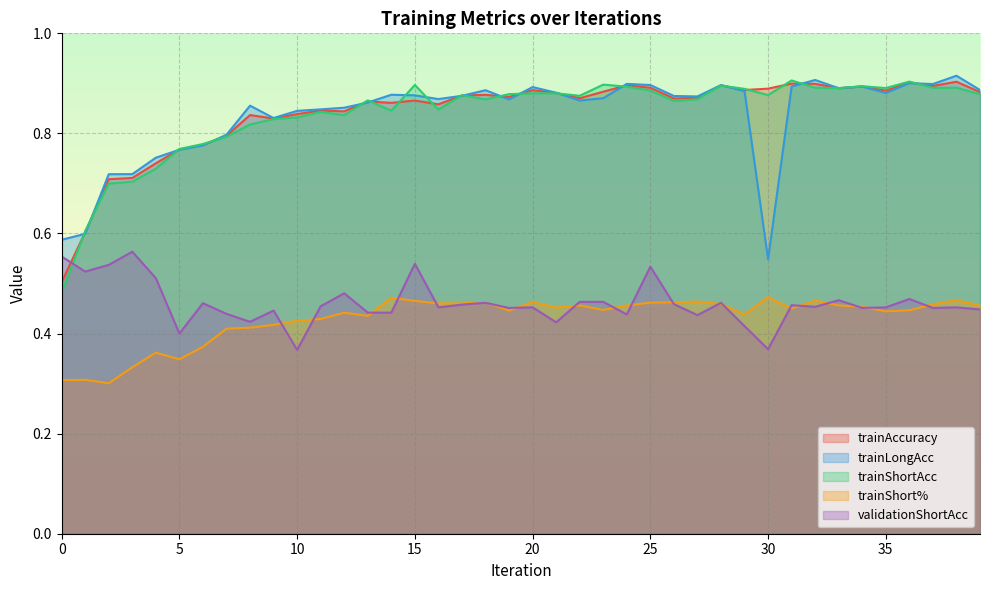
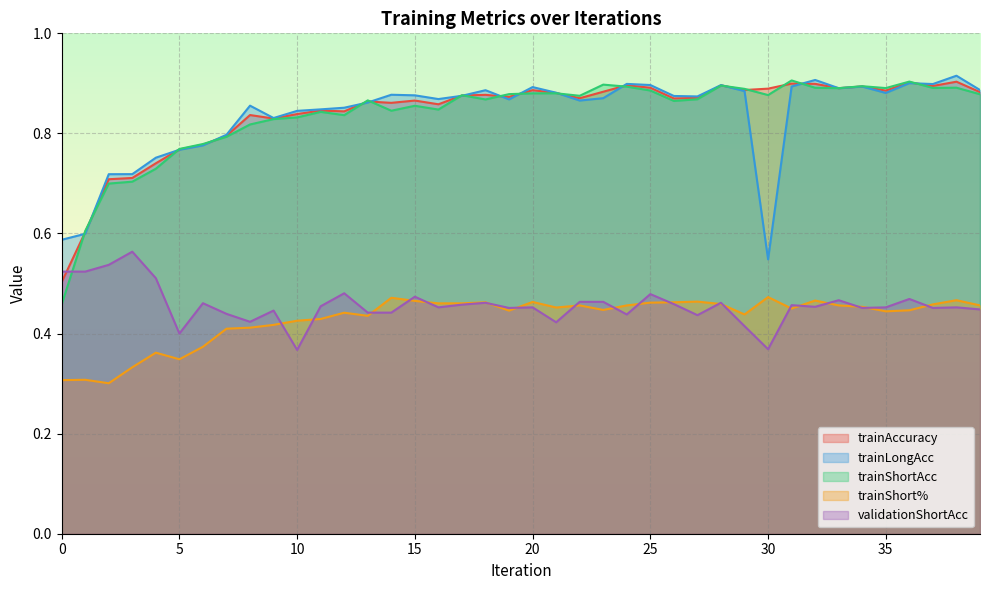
  {
    "trainLongAcc": {
      "0": 0.59,
      "10": 0.85,
      "15": 0.88,
      "20": 0.89,
      "25": 0.90,
      "30": 0.55
    },
    "trainShortAcc": {
-     "0": 0.48,
+     "0": 0.46,
      "10": 0.83,
-     "15": 0.90,
+     "15": 0.86,
      "20": 0.88,
      "25": 0.89,
      "30": 0.88
    },
    "validationShortAcc": {
-     "0": 0.55,
+     "0": 0.52,
      "5": 0.40,
      "10": 0.37,
-     "15": 0.54,
+     "15": 0.47,
      "20": 0.45,
-     "25": 0.53,
+     "25": 0.48,
      "30": 0.37,
      "35": 0.45
    }
  }
